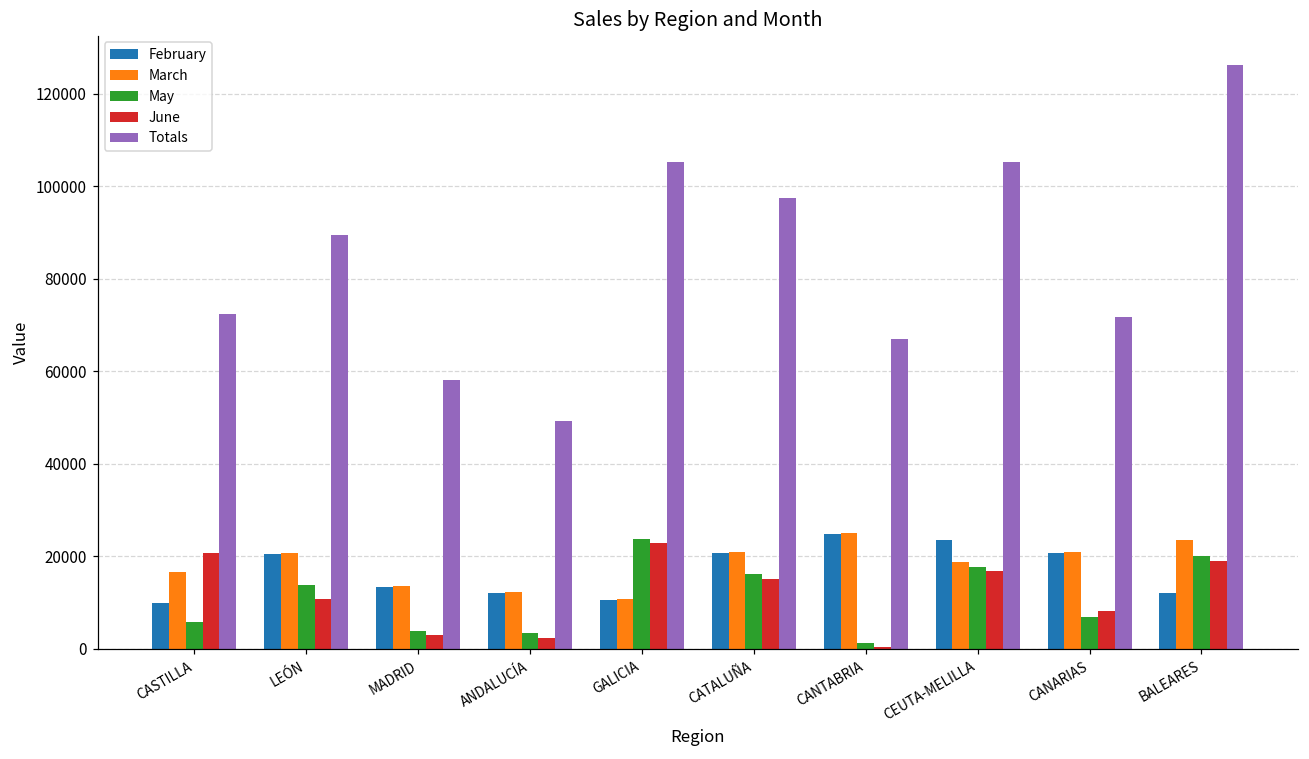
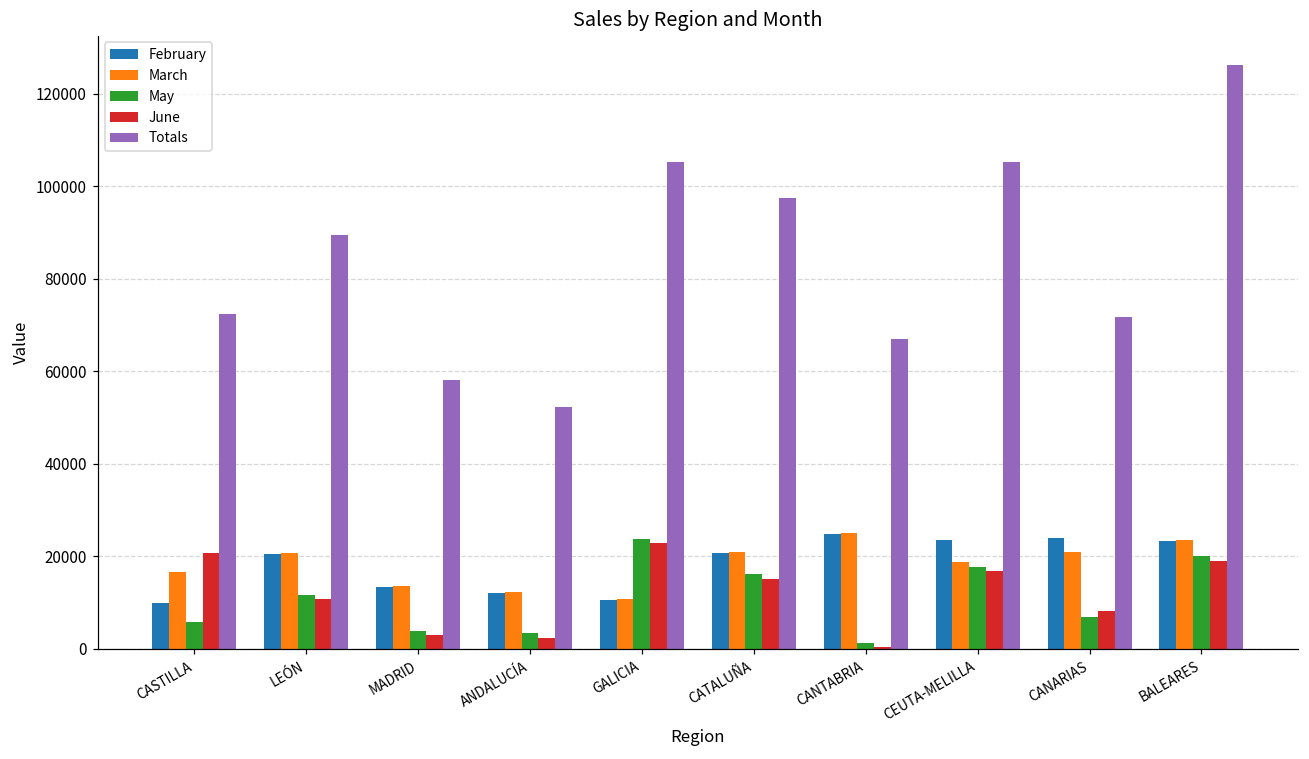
  {
    "February": {
      "CASTILLA": 10000,
      "LEÓN": 20000,
      "MADRID": 13000,
      "ANDALUCÍA": 12000,
      "GALICIA": 11000,
      "CATALUÑA": 21000,
      "CANTABRIA": 25000,
      "CEUTA-MELILLA": 23000,
-     "CANARIAS": 21000,
-     "BALEARES": 12000
+     "CANARIAS": 24000,
+     "BALEARES": 23000
    },
    "March": {
      "CASTILLA": 17000,
      "LEÓN": 21000,
      "MADRID": 14000,
      "ANDALUCÍA": 12000,
      "GALICIA": 11000,
      "CATALUÑA": 21000,
      "CANTABRIA": 25000,
      "CEUTA-MELILLA": 19000,
      "CANARIAS": 21000,
      "BALEARES": 23000
    },
    "May": {
      "CASTILLA": 6000,
-     "LEÓN": 14000,
+     "LEÓN": 12000,
      "MADRID": 4000,
      "ANDALUCÍA": 3000,
      "GALICIA": 24000,
      "CATALUÑA": 16000,
      "CANTABRIA": 1000,
      "CEUTA-MELILLA": 18000,
      "CANARIAS": 7000,
      "BALEARES": 20000
    },
    "June": {
      "CASTILLA": 21000,
      "LEÓN": 11000,
      "MADRID": 3000,
      "ANDALUCÍA": 2000,
      "GALICIA": 23000,
      "CATALUÑA": 15000,
      "CEUTA-MELILLA": 17000,
      "CANARIAS": 8000,
      "BALEARES": 19000
    },
    "Totals": {
      "CASTILLA": 72000,
      "LEÓN": 89000,
      "MADRID": 58000,
-     "ANDALUCÍA": 49000,
+     "ANDALUCÍA": 52000,
      "GALICIA": 105000,
      "CATALUÑA": 97000,
      "CANTABRIA": 67000,
      "CEUTA-MELILLA": 105000,
      "CANARIAS": 72000,
      "BALEARES": 126000
    }
  }
